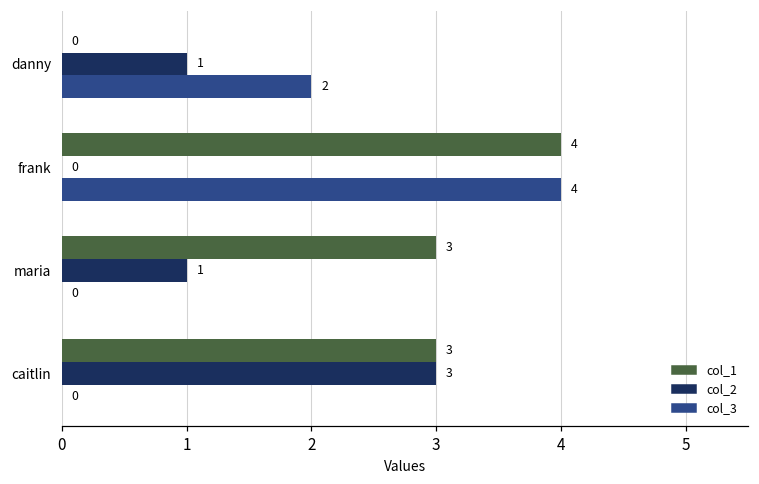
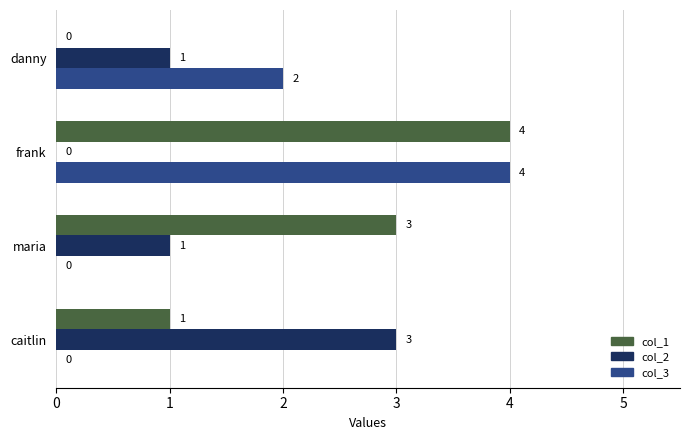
  {
    "col_1": {
      "danny": 0,
      "frank": 4,
      "maria": 3,
-     "caitlin": 3
+     "caitlin": 1
    }
  }
